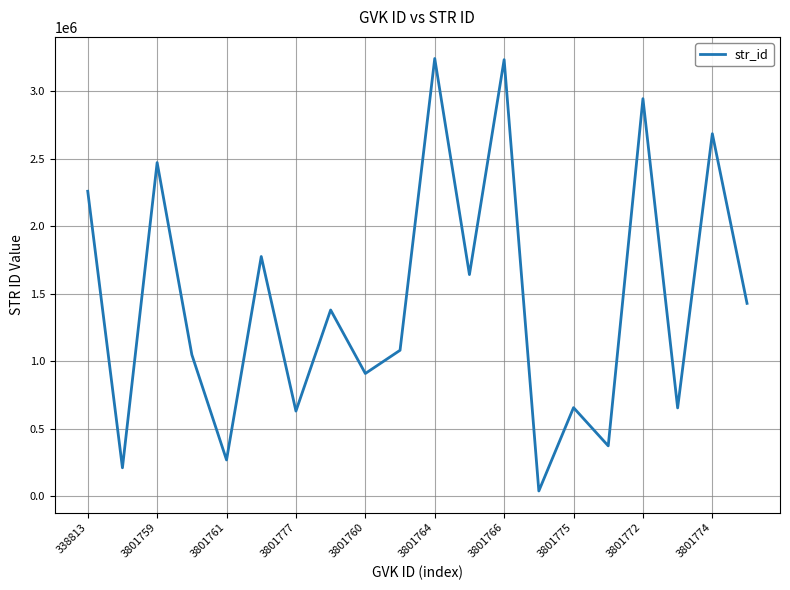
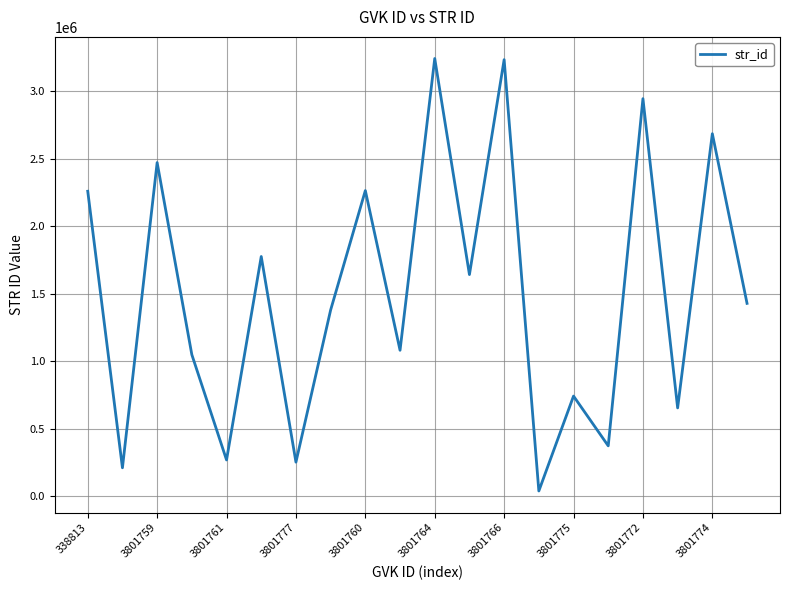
  {
    "338813": 2260000,
    "3801759": 2470000,
    "3801761": 270000,
-   "3801777": 630000,
-   "3801760": 910000,
+   "3801777": 250000,
+   "3801760": 2260000,
    "3801764": 3240000,
    "3801766": 3240000,
-   "3801775": 660000,
+   "3801775": 740000,
    "3801772": 2950000,
    "3801774": 2690000
  }
